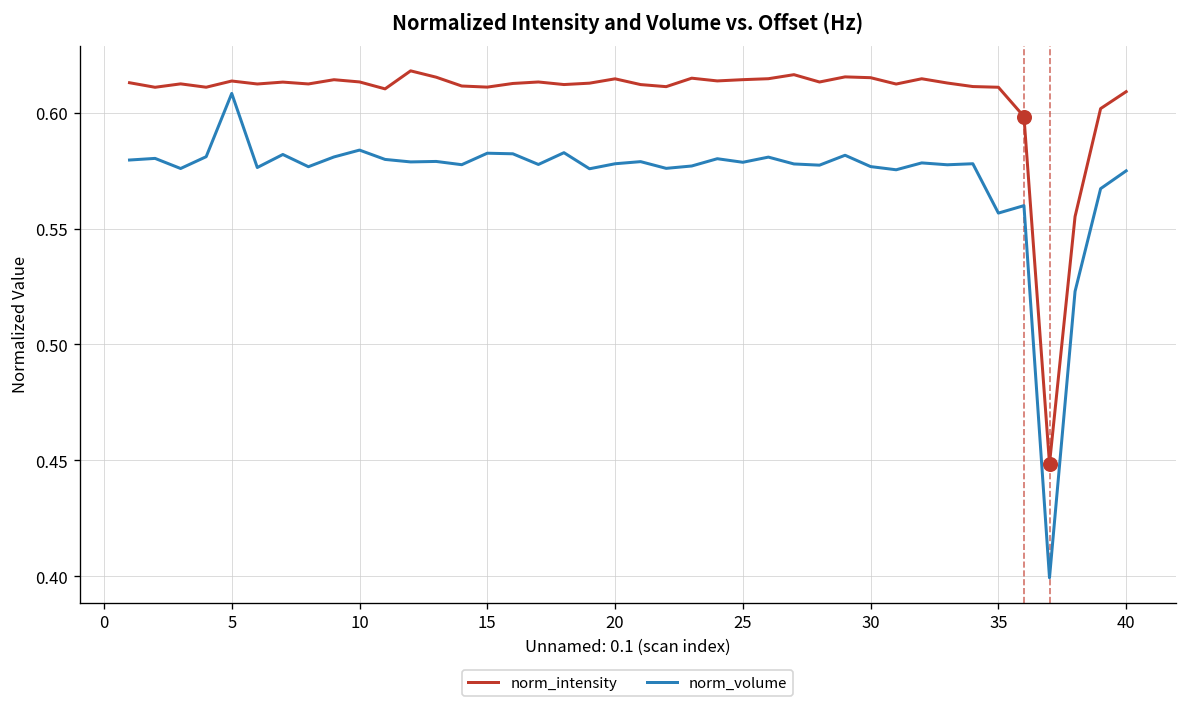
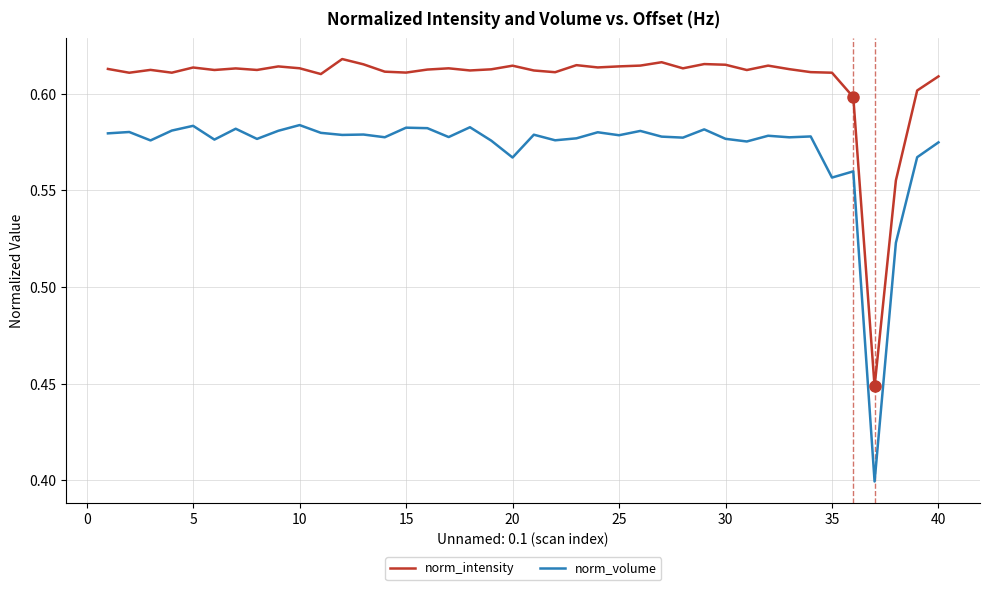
  {
    "norm_volume": {
-     "5": 0.608,
+     "5": 0.583,
      "10": 0.584,
      "15": 0.582,
-     "20": 0.578,
+     "20": 0.567,
      "25": 0.579,
      "30": 0.577,
      "35": 0.557,
      "40": 0.575
    }
  }
